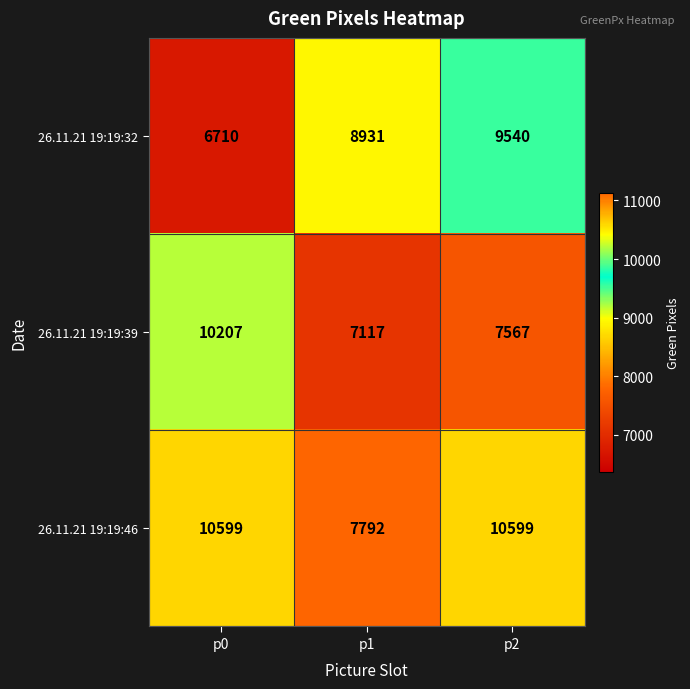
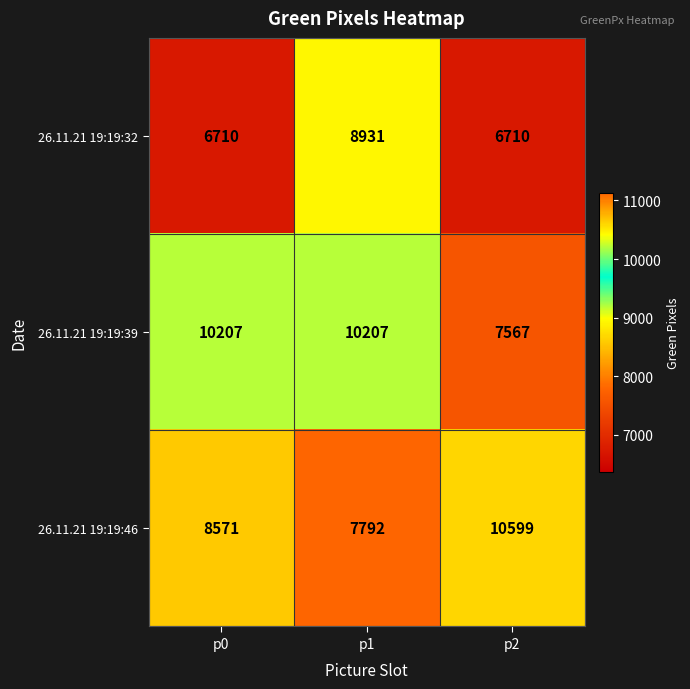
  {
    "26.11.21 19:19:32": {
      "p0": 6710,
      "p1": 8931,
-     "p2": 9540
+     "p2": 6710
    },
    "26.11.21 19:19:39": {
      "p0": 10207,
-     "p1": 7117,
+     "p1": 10207,
      "p2": 7567
    },
    "26.11.21 19:19:46": {
-     "p0": 10599,
+     "p0": 8571,
      "p1": 7792,
      "p2": 10599
    }
  }
